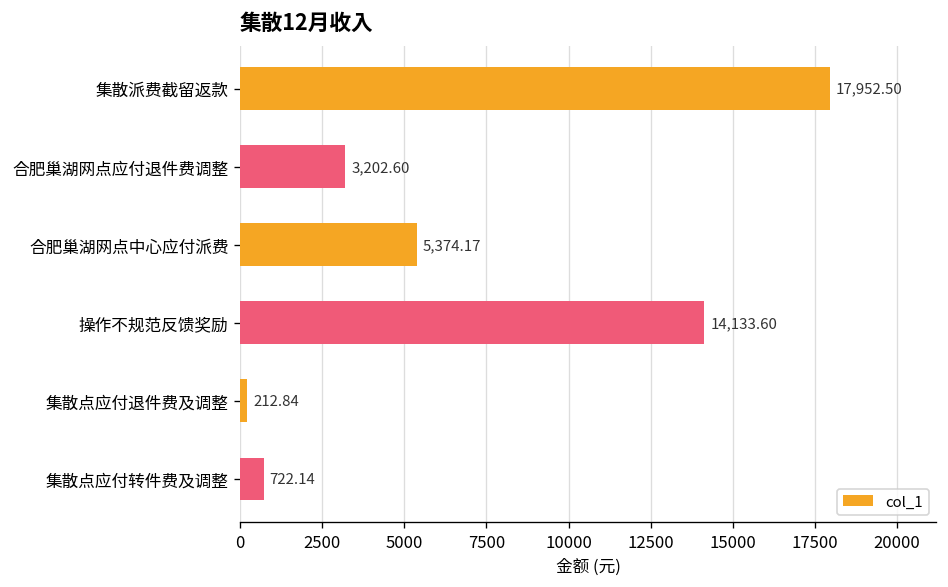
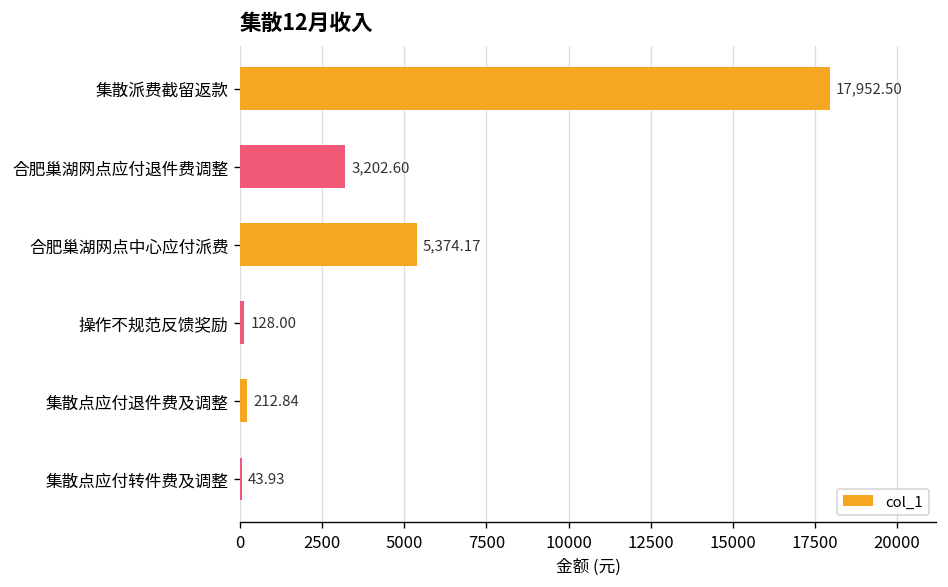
  {
    "集散派费截留返款": "17,952.50",
    "合肥巢湖网点应付退件费调整": "3,202.60",
    "合肥巢湖网点中心应付派费": "5,374.17",
-   "操作不规范反馈奖励": "14,133.60",
+   "操作不规范反馈奖励": "128.00",
    "集散点应付退件费及调整": "212.84",
-   "集散点应付转件费及调整": "722.14"
+   "集散点应付转件费及调整": "43.93"
  }
